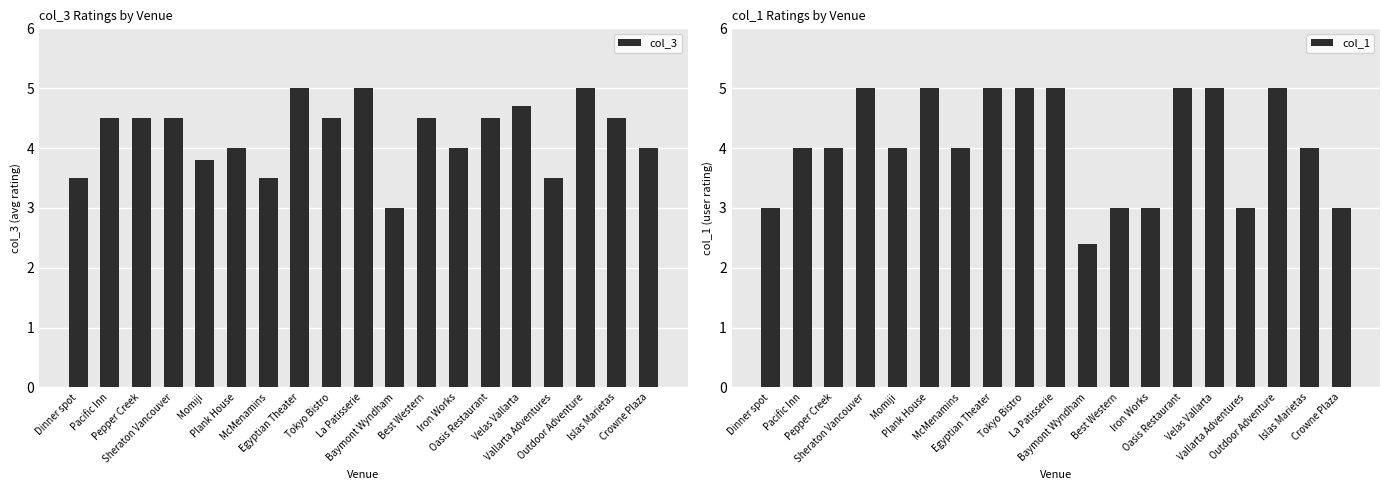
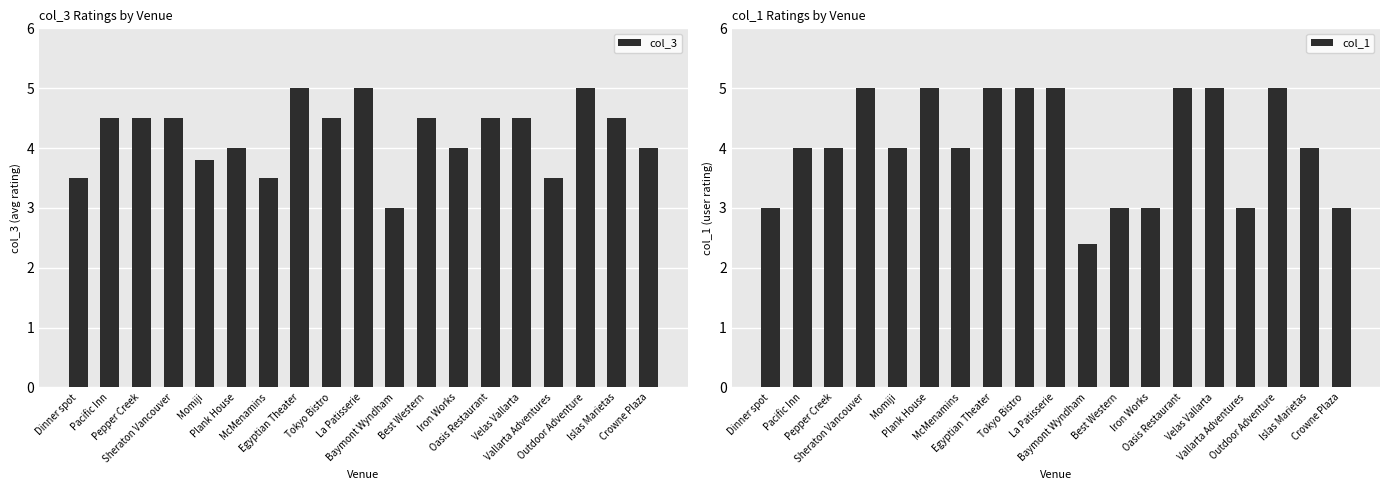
  {
    "col_3 Ratings by Venue": {
      "Dinner spot": 3.5,
      "Pacific Inn": 4.5,
      "Pepper Creek": 4.5,
      "Sheraton Vancouver": 4.5,
      "Momiji": 3.8,
      "Plank House": 4.0,
      "McMenamins": 3.5,
      "Egyptian Theater": 5.0,
      "Tokyo Bistro": 4.5,
      "La Patisserie": 5.0,
      "Baymont Wyndham": 3.0,
      "Best Western": 4.5,
      "Iron Works": 4.0,
      "Oasis Restaurant": 4.5,
-     "Velas Vallarta": 4.7,
+     "Velas Vallarta": 4.5,
      "Vallarta Adventures": 3.5,
      "Outdoor Adventure": 5.0,
      "Islas Marietas": 4.5,
      "Crowne Plaza": 4.0
    },
    "col_1 Ratings by Venue": {
      "Dinner spot": 3.0,
      "Pacific Inn": 4.0,
      "Pepper Creek": 4.0,
      "Sheraton Vancouver": 5.0,
      "Momiji": 4.0,
      "Plank House": 5.0,
      "McMenamins": 4.0,
      "Egyptian Theater": 5.0,
      "Tokyo Bistro": 5.0,
      "La Patisserie": 5.0,
      "Baymont Wyndham": 2.4,
      "Best Western": 3.0,
      "Iron Works": 3.0,
      "Oasis Restaurant": 5.0,
      "Velas Vallarta": 5.0,
      "Vallarta Adventures": 3.0,
      "Outdoor Adventure": 5.0,
      "Islas Marietas": 4.0,
      "Crowne Plaza": 3.0
    }
  }
